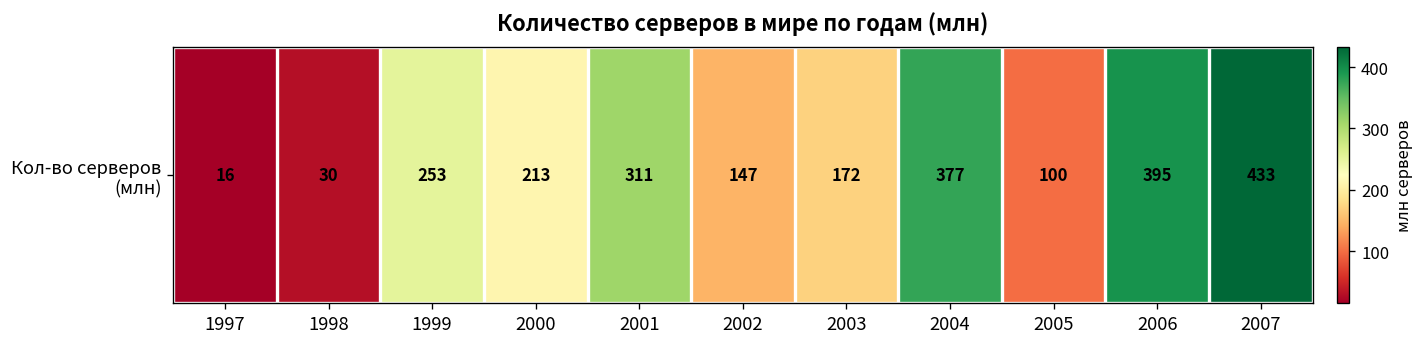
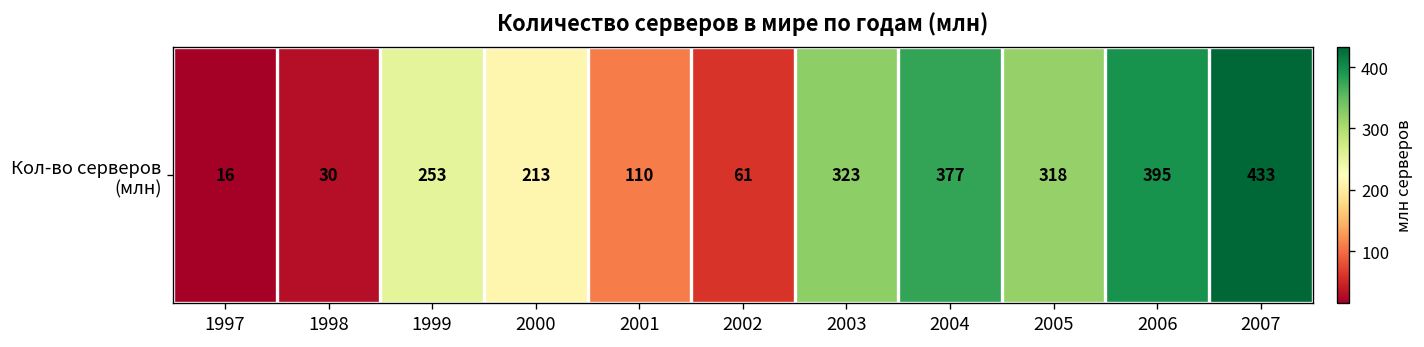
  {
    "Кол-во серверов (млн)": {
      "1997": 16,
      "1998": 30,
      "1999": 253,
      "2000": 213,
-     "2001": 311,
-     "2002": 147,
-     "2003": 172,
+     "2001": 110,
+     "2002": 61,
+     "2003": 323,
      "2004": 377,
-     "2005": 100,
+     "2005": 318,
      "2006": 395,
      "2007": 433
    }
  }
